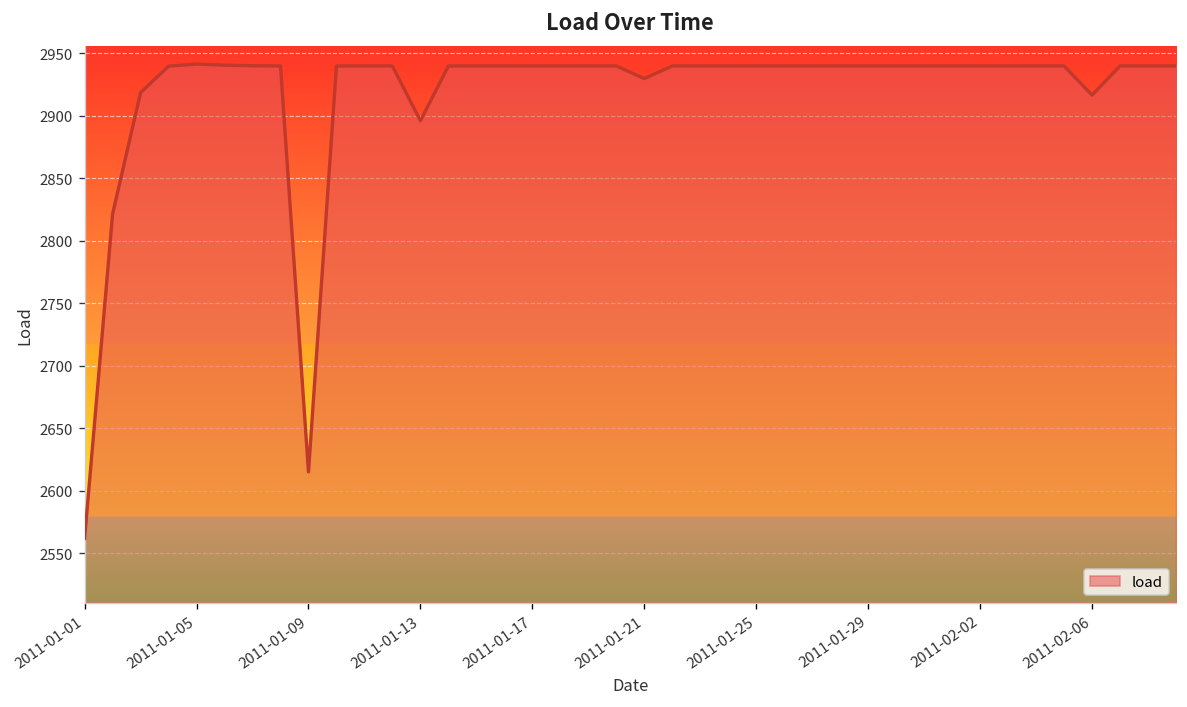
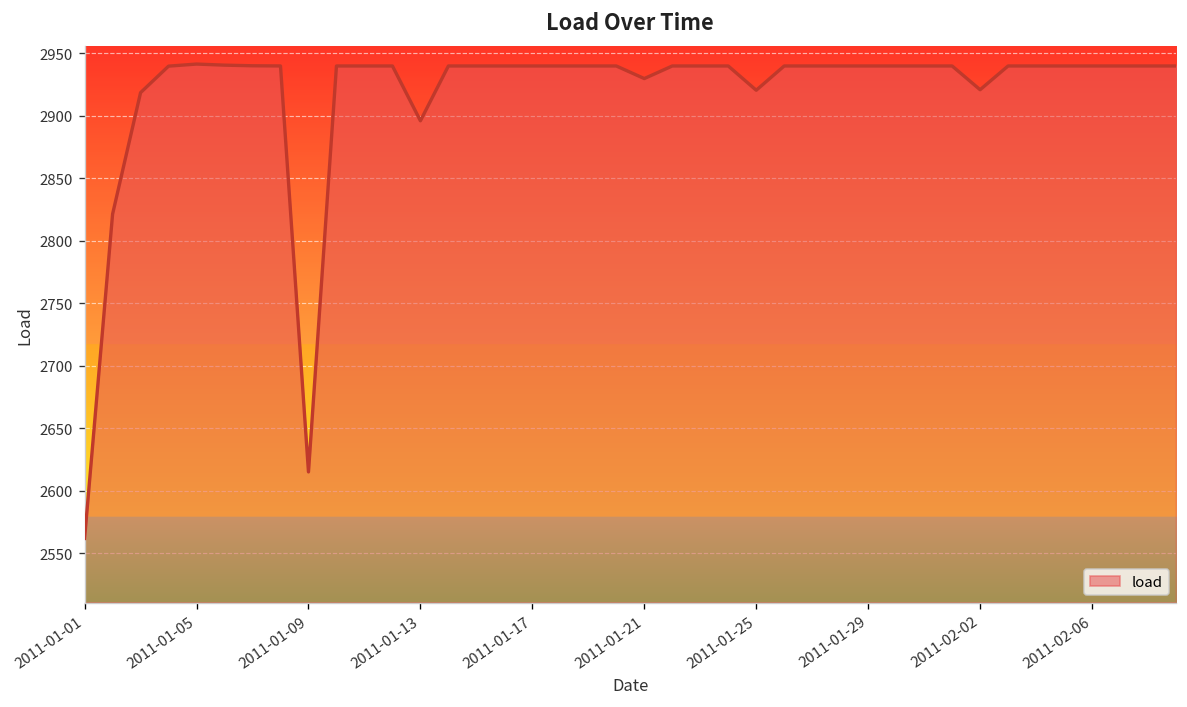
  {
    "2011-01-01": 2562,
    "2011-01-05": 2941,
    "2011-01-09": 2615,
    "2011-01-13": 2896,
    "2011-01-17": 2940,
    "2011-01-21": 2930,
-   "2011-01-25": 2940,
+   "2011-01-25": 2920,
    "2011-01-29": 2940,
-   "2011-02-02": 2940,
-   "2011-02-06": 2916
+   "2011-02-02": 2921,
+   "2011-02-06": 2940
  }
